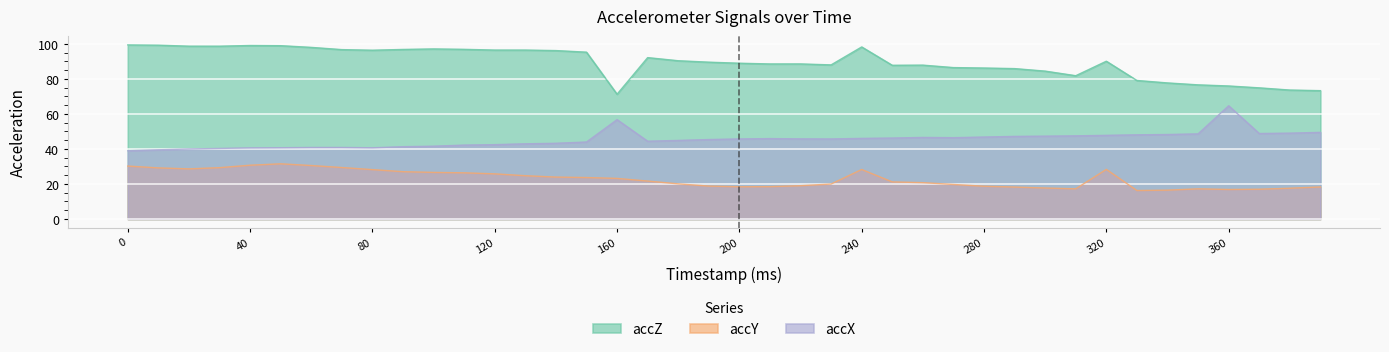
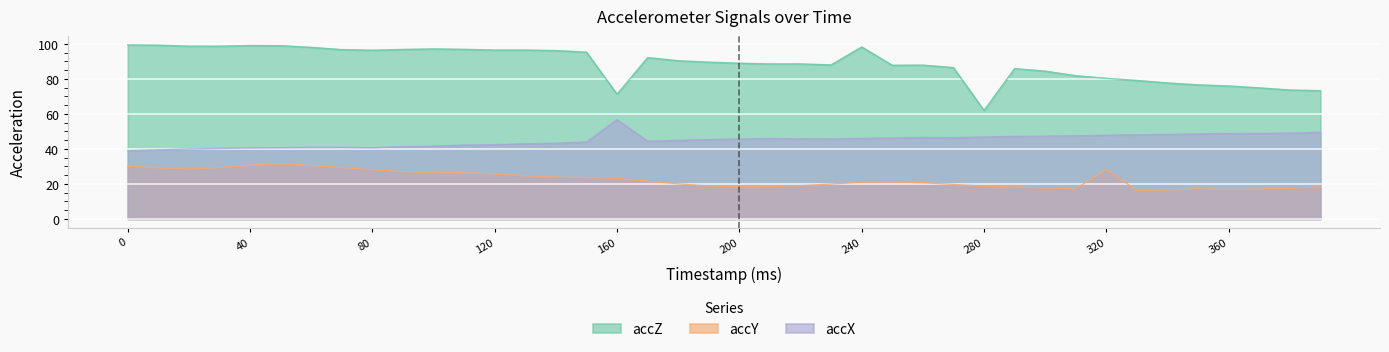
  {
    "accZ": {
      "0": 99,
      "40": 99,
      "80": 96,
      "120": 96,
      "160": 71,
      "200": 89,
      "240": 98,
-     "280": 86,
-     "320": 90,
+     "280": 62,
+     "320": 80,
      "360": 76
    },
    "accY": {
      "0": 30,
      "40": 31,
      "80": 28,
      "120": 26,
      "160": 23,
      "200": 18,
-     "240": 28,
+     "240": 21,
      "280": 19,
      "320": 28,
      "360": 17
    },
    "accX": {
      "0": 39,
      "40": 41,
      "80": 41,
      "120": 42,
      "160": 57,
      "200": 46,
      "240": 46,
      "280": 47,
      "320": 48,
-     "360": 65
+     "360": 49
    }
  }
